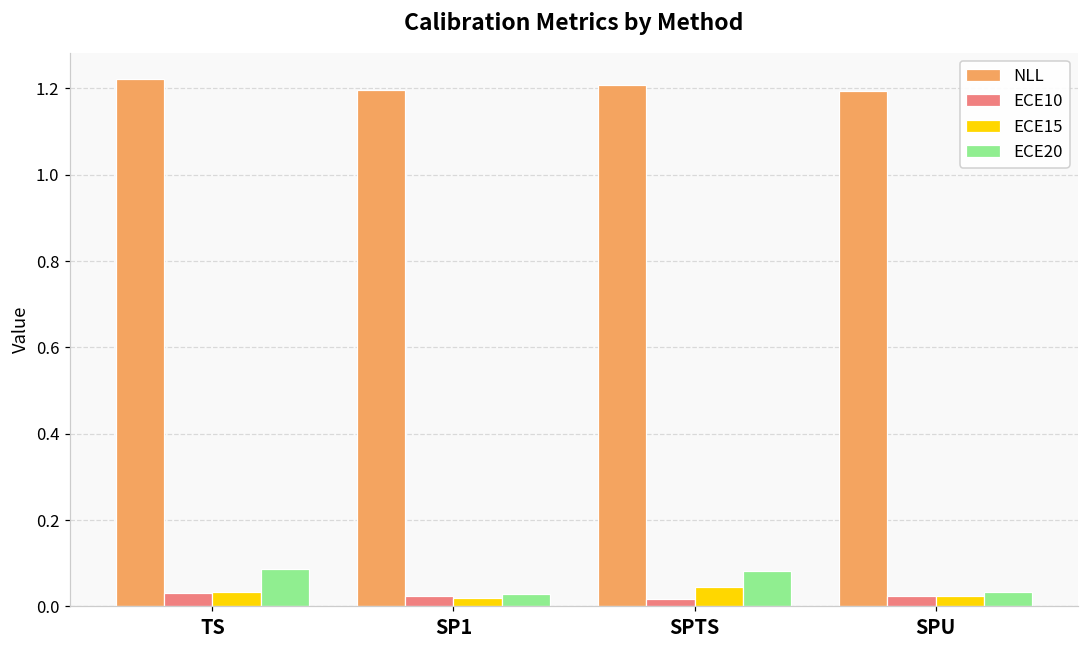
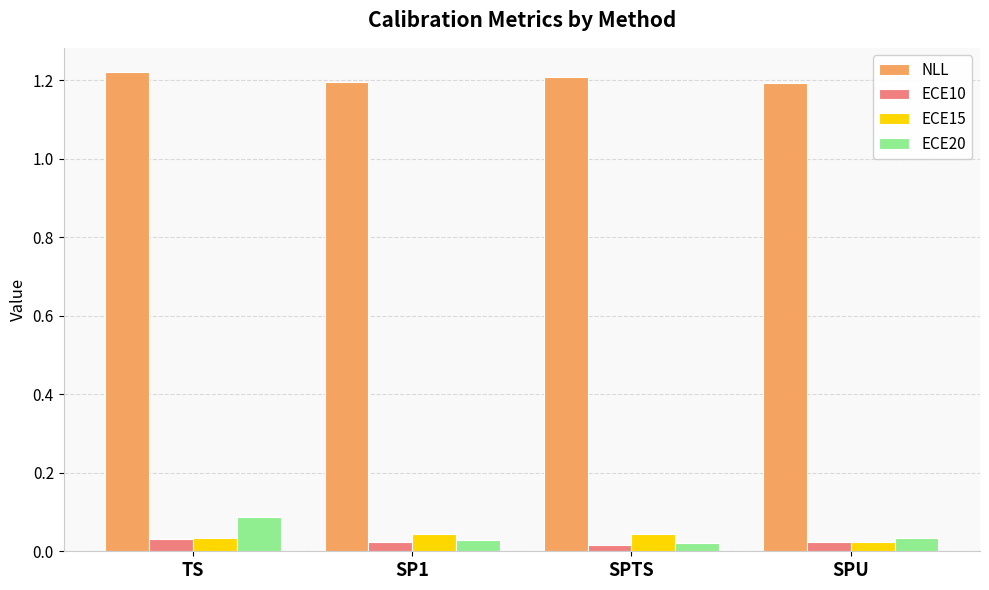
  {
    "ECE15": {
      "TS": 0.03,
-     "SP1": 0.02,
+     "SP1": 0.05,
      "SPTS": 0.05,
      "SPU": 0.02
    },
    "ECE20": {
      "TS": 0.09,
      "SP1": 0.03,
-     "SPTS": 0.08,
+     "SPTS": 0.02,
      "SPU": 0.03
    }
  }
